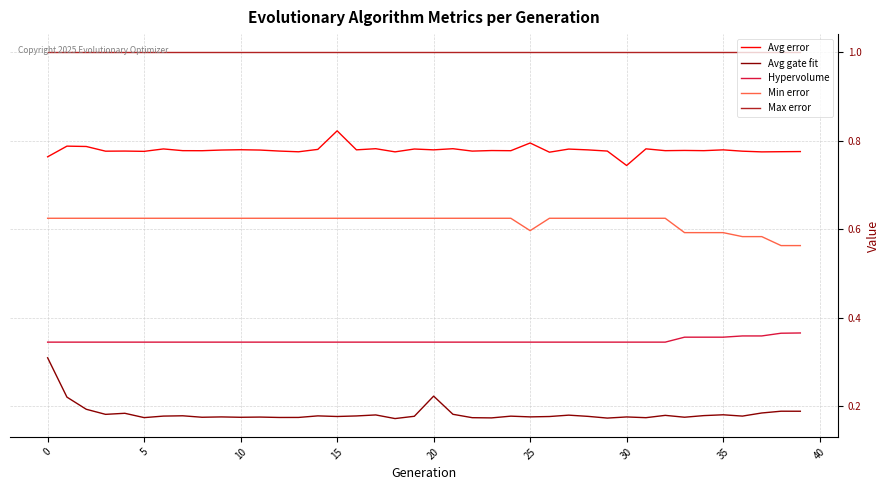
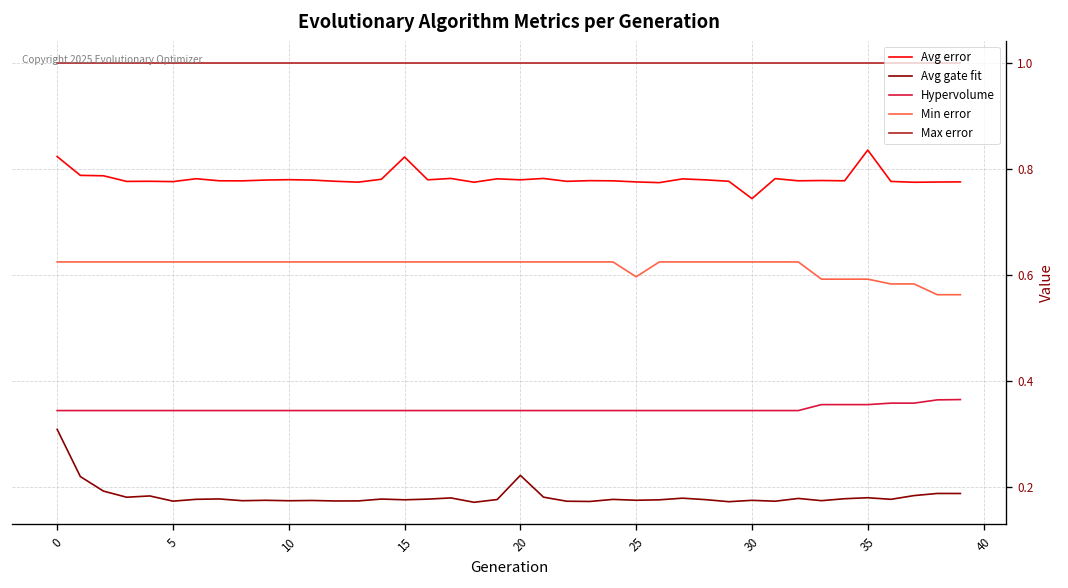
  {
    "Avg error": {
-     "0": 0.76,
+     "0": 0.82,
      "5": 0.78,
      "10": 0.78,
      "15": 0.82,
      "20": 0.78,
-     "25": 0.80,
+     "25": 0.78,
      "30": 0.74,
-     "35": 0.78
+     "35": 0.84
    },
    "Avg gate fit": {
      "0": 0.31,
      "5": 0.17,
      "10": 0.18,
      "15": 0.18,
      "20": 0.22,
      "25": 0.18,
      "30": 0.18,
      "35": 0.18
    },
    "Min error": {
      "0": 0.63,
      "5": 0.63,
      "10": 0.63,
      "15": 0.63,
      "20": 0.63,
      "25": 0.60,
      "30": 0.63,
      "35": 0.59
    }
  }
